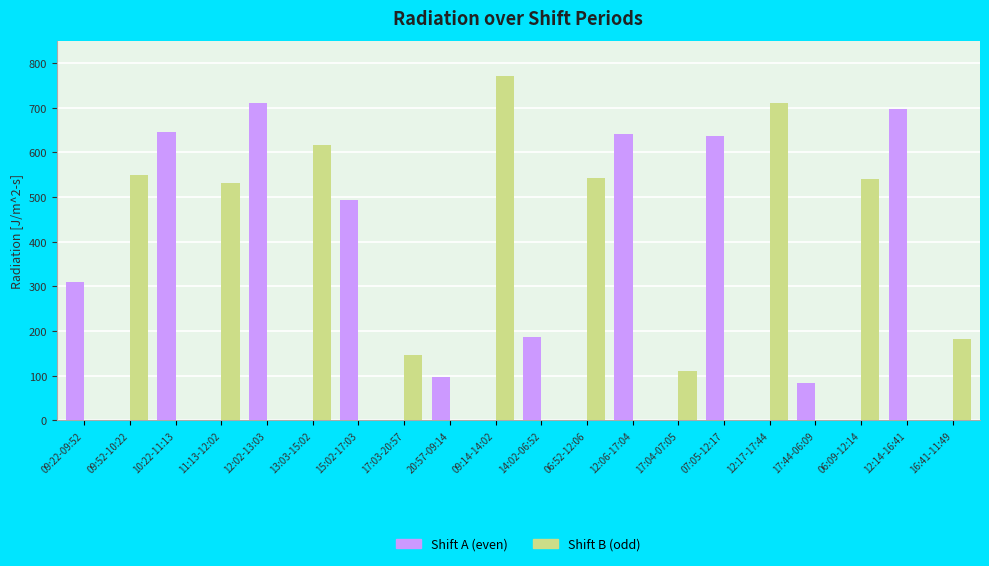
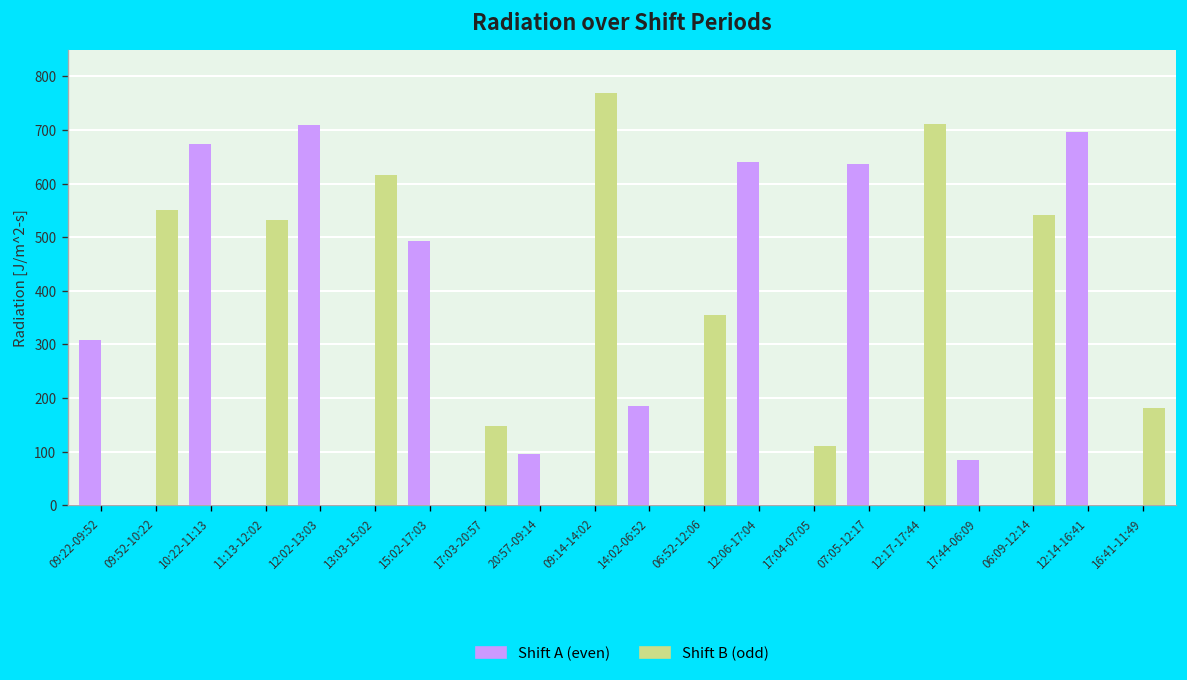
  {
    "Shift A (even)": {
      "09:22-09:52": 310,
      "09:52-10:22": 0,
-     "10:22-11:13": 650,
+     "10:22-11:13": 670,
      "11:13-12:02": 0,
      "12:02-13:03": 710,
      "13:03-15:02": 0,
      "15:02-17:03": 490,
      "17:03-20:57": 0,
      "20:57-09:14": 100,
      "09:14-14:02": 0,
      "14:02-06:52": 190,
      "06:52-12:06": 0,
      "12:06-17:04": 640,
      "17:04-07:05": 0,
      "07:05-12:17": 640,
      "12:17-17:44": 0,
      "17:44-06:09": 80,
      "06:09-12:14": 0,
      "12:14-16:41": 700,
      "16:41-11:49": 0
    },
    "Shift B (odd)": {
      "09:22-09:52": 0,
      "09:52-10:22": 550,
      "10:22-11:13": 0,
      "11:13-12:02": 530,
      "12:02-13:03": 0,
      "13:03-15:02": 620,
      "15:02-17:03": 0,
      "17:03-20:57": 150,
      "20:57-09:14": 0,
      "09:14-14:02": 770,
      "14:02-06:52": 0,
-     "06:52-12:06": 540,
+     "06:52-12:06": 360,
      "12:06-17:04": 0,
      "17:04-07:05": 110,
      "07:05-12:17": 0,
      "12:17-17:44": 710,
      "17:44-06:09": 0,
      "06:09-12:14": 540,
      "12:14-16:41": 0,
      "16:41-11:49": 180
    }
  }
